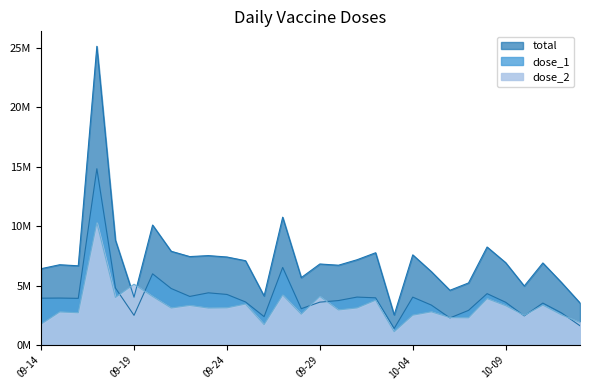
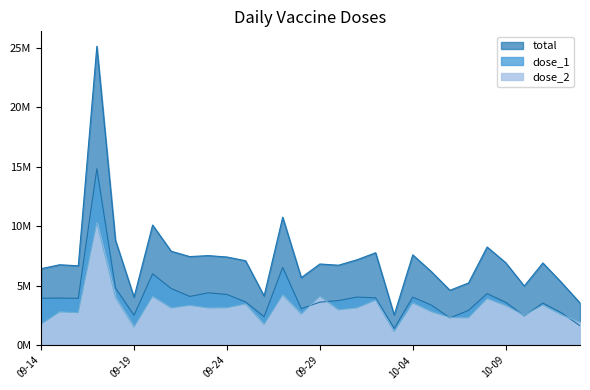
  {
    "dose_2": {
      "09-14": 1800000,
-     "09-19": 5100000,
+     "09-19": 1500000,
      "09-24": 3100000,
      "09-29": 4100000,
-     "10-04": 2500000,
+     "10-04": 3600000,
      "10-09": 3300000
    }
  }
